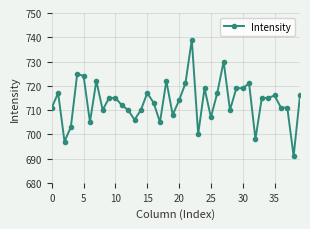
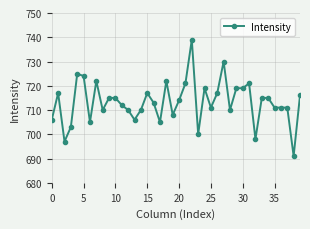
  {
-   "0": 711,
+   "0": 706,
    "5": 724,
    "10": 715,
    "15": 717,
    "20": 714,
-   "25": 707,
+   "25": 711,
    "30": 719,
-   "35": 716
+   "35": 711
  }
